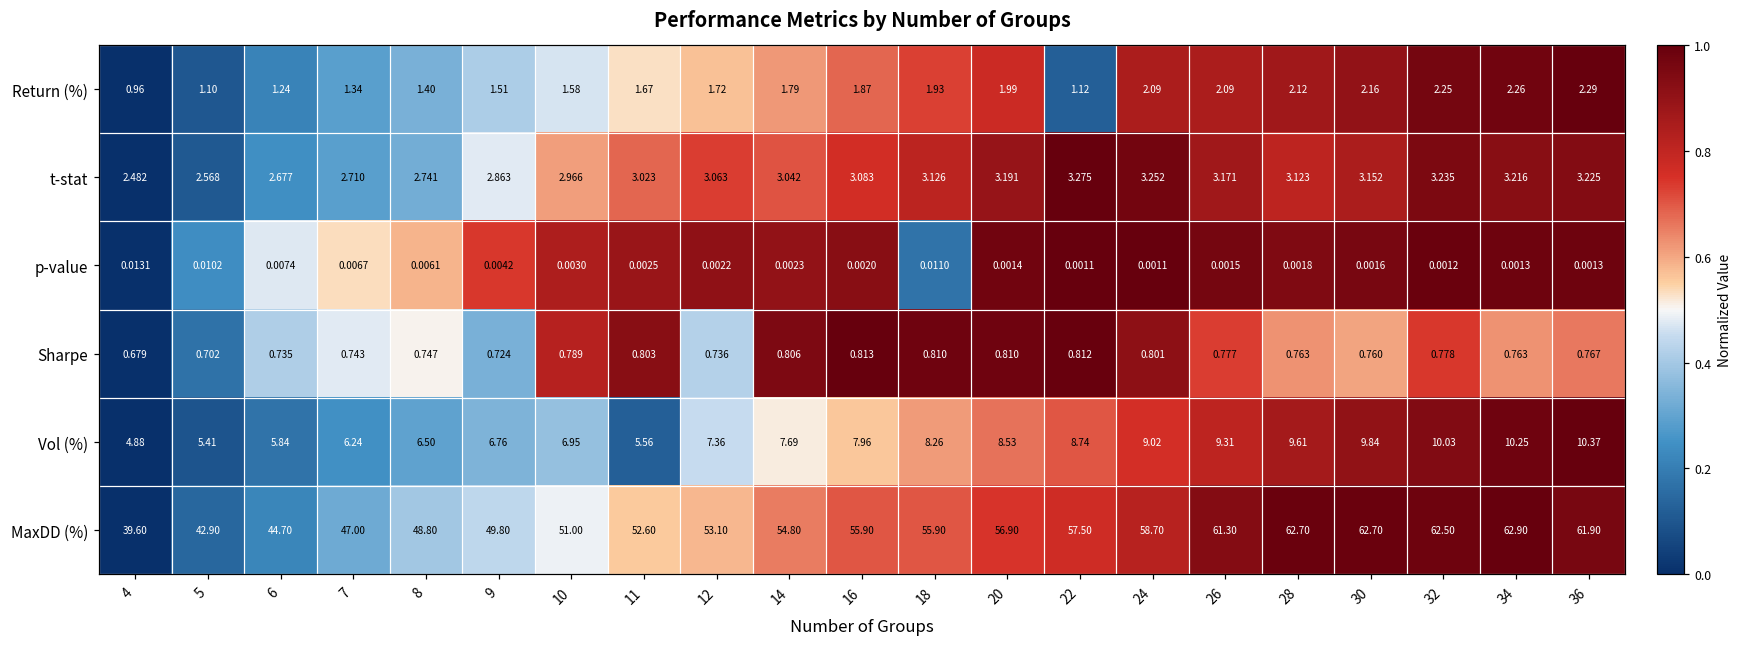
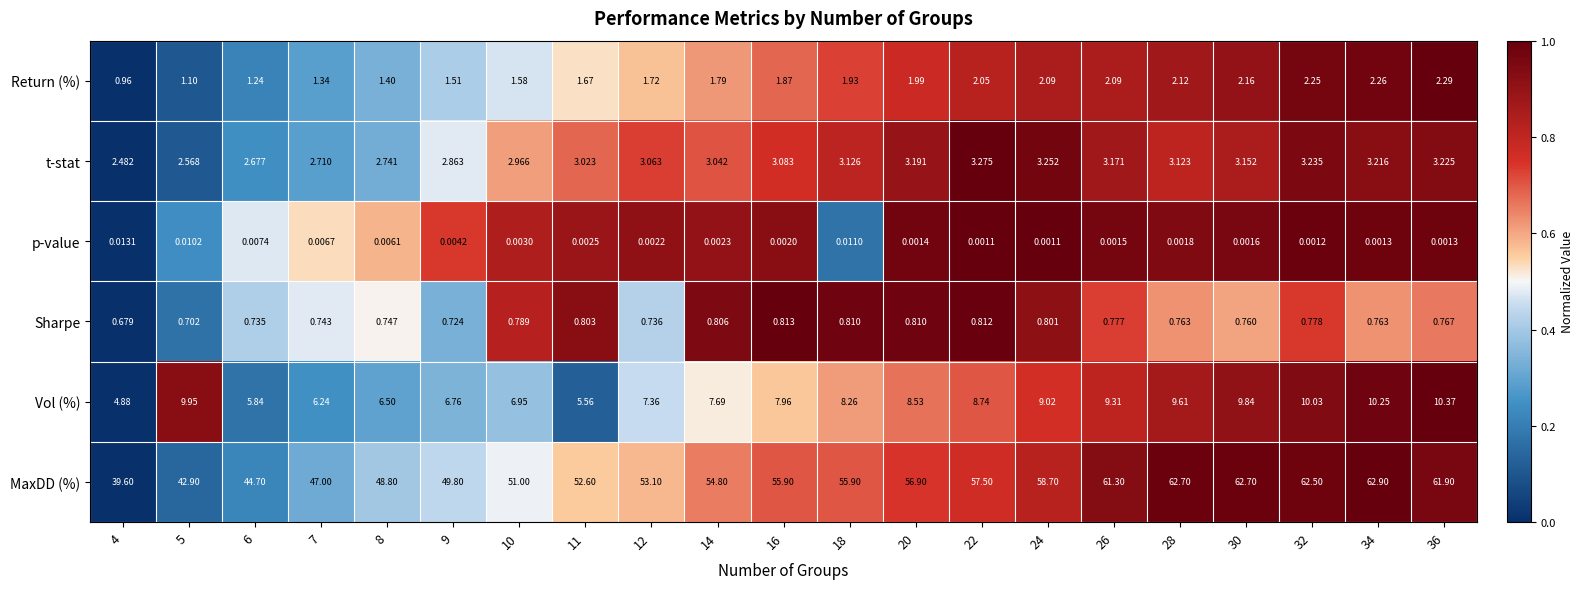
  {
    "Return (%)": {
      "4": 0.96,
      "5": 1.10,
      "6": 1.24,
      "7": 1.34,
      "8": 1.40,
      "9": 1.51,
      "10": 1.58,
      "11": 1.67,
      "12": 1.72,
      "14": 1.79,
      "16": 1.87,
      "18": 1.93,
      "20": 1.99,
-     "22": 1.12,
+     "22": 2.05,
      "24": 2.09,
      "26": 2.09,
      "28": 2.12,
      "30": 2.16,
      "32": 2.25,
      "34": 2.26,
      "36": 2.29
    },
    "t-stat": {
      "4": 2.482,
      "5": 2.568,
      "6": 2.677,
      "7": 2.710,
      "8": 2.741,
      "9": 2.863,
      "10": 2.966,
      "11": 3.023,
      "12": 3.063,
      "14": 3.042,
      "16": 3.083,
      "18": 3.126,
      "20": 3.191,
      "22": 3.275,
      "24": 3.252,
      "26": 3.171,
      "28": 3.123,
      "30": 3.152,
      "32": 3.235,
      "34": 3.216,
      "36": 3.225
    },
    "p-value": {
      "4": 0.0131,
      "5": 0.0102,
      "6": 0.0074,
      "7": 0.0067,
      "8": 0.0061,
      "9": 0.0042,
      "10": 0.0030,
      "11": 0.0025,
      "12": 0.0022,
      "14": 0.0023,
      "16": 0.0020,
      "18": 0.0110,
      "20": 0.0014,
      "22": 0.0011,
      "24": 0.0011,
      "26": 0.0015,
      "28": 0.0018,
      "30": 0.0016,
      "32": 0.0012,
      "34": 0.0013,
      "36": 0.0013
    },
    "Sharpe": {
      "4": 0.679,
      "5": 0.702,
      "6": 0.735,
      "7": 0.743,
      "8": 0.747,
      "9": 0.724,
      "10": 0.789,
      "11": 0.803,
      "12": 0.736,
      "14": 0.806,
      "16": 0.813,
      "18": 0.810,
      "20": 0.810,
      "22": 0.812,
      "24": 0.801,
      "26": 0.777,
      "28": 0.763,
      "30": 0.760,
      "32": 0.778,
      "34": 0.763,
      "36": 0.767
    },
    "Vol (%)": {
      "4": 4.88,
-     "5": 5.41,
+     "5": 9.95,
      "6": 5.84,
      "7": 6.24,
      "8": 6.50,
      "9": 6.76,
      "10": 6.95,
      "11": 5.56,
      "12": 7.36,
      "14": 7.69,
      "16": 7.96,
      "18": 8.26,
      "20": 8.53,
      "22": 8.74,
      "24": 9.02,
      "26": 9.31,
      "28": 9.61,
      "30": 9.84,
      "32": 10.03,
      "34": 10.25,
      "36": 10.37
    },
    "MaxDD (%)": {
      "4": 39.60,
      "5": 42.90,
      "6": 44.70,
      "7": 47.00,
      "8": 48.80,
      "9": 49.80,
      "10": 51.00,
      "11": 52.60,
      "12": 53.10,
      "14": 54.80,
      "16": 55.90,
      "18": 55.90,
      "20": 56.90,
      "22": 57.50,
      "24": 58.70,
      "26": 61.30,
      "28": 62.70,
      "30": 62.70,
      "32": 62.50,
      "34": 62.90,
      "36": 61.90
    }
  }
